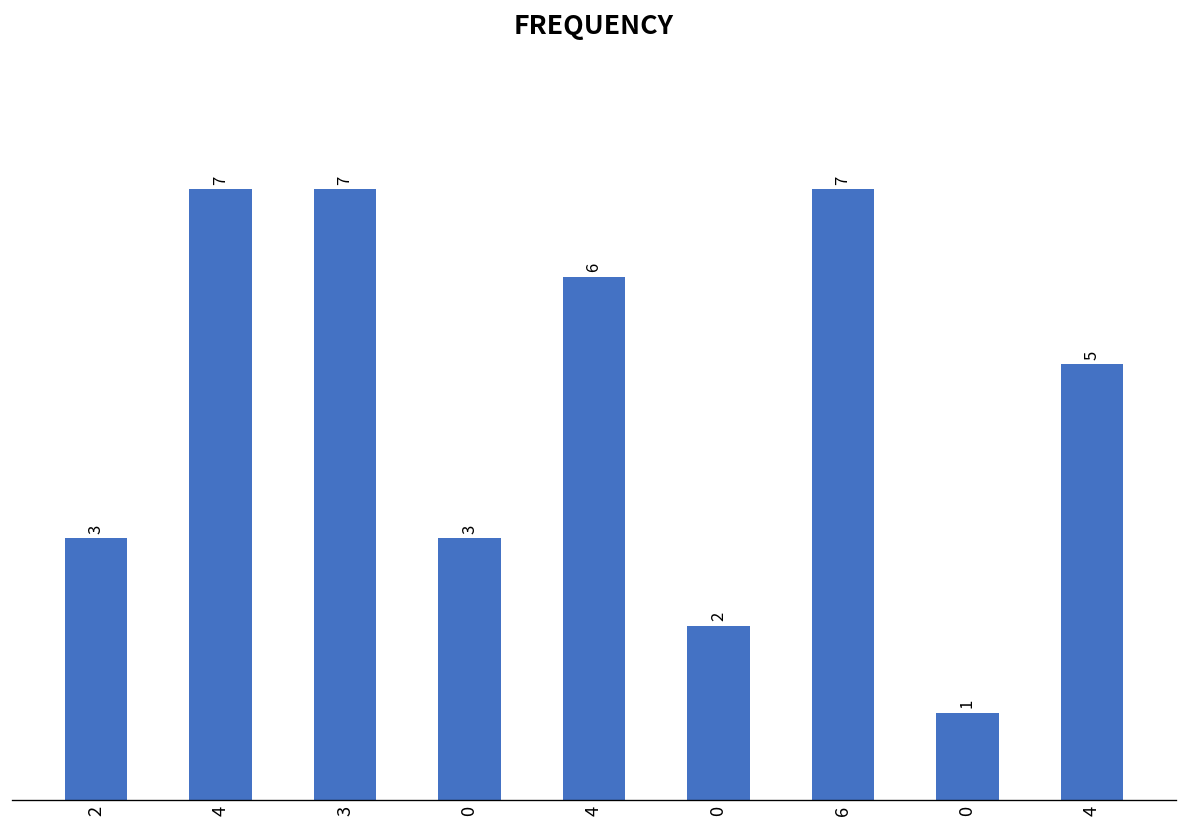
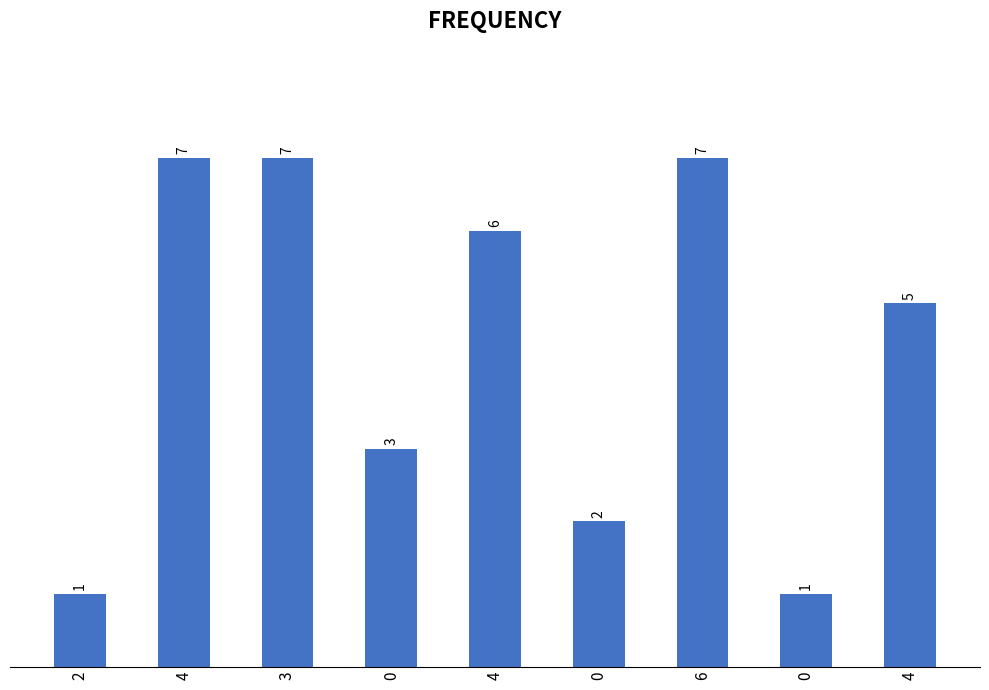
  {
-   "2": 3,
+   "2": 1,
    "3": 7,
    "6": 7
  }
